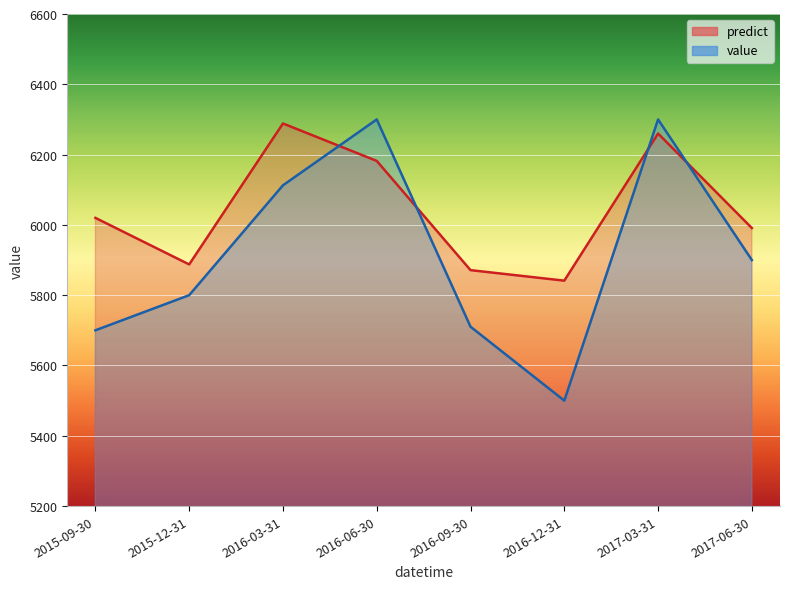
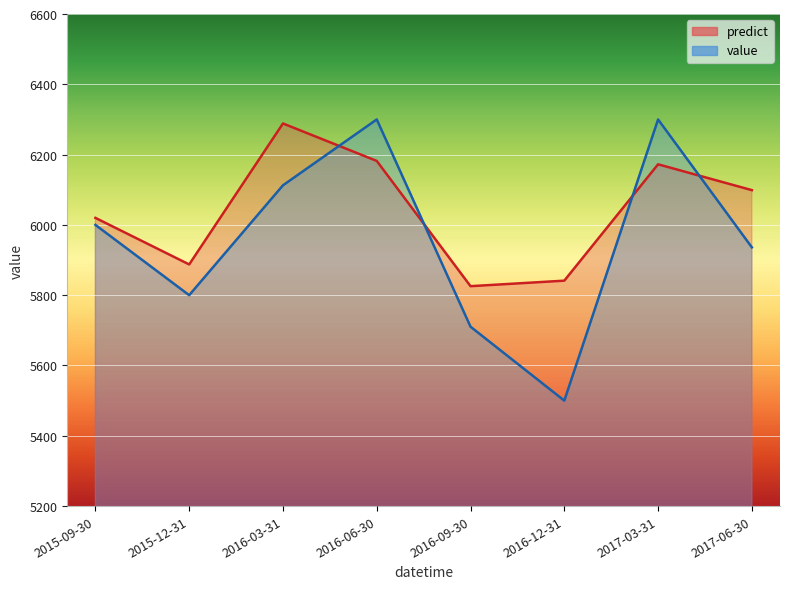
  {
    "predict": {
      "2015-09-30": 6020,
      "2015-12-31": 5890,
      "2016-03-31": 6290,
      "2016-06-30": 6180,
-     "2016-09-30": 5870,
+     "2016-09-30": 5830,
      "2016-12-31": 5840,
-     "2017-03-31": 6260,
-     "2017-06-30": 5990
+     "2017-03-31": 6170,
+     "2017-06-30": 6100
    },
    "value": {
-     "2015-09-30": 5700,
+     "2015-09-30": 6000,
      "2015-12-31": 5800,
      "2016-03-31": 6110,
      "2016-06-30": 6300,
      "2016-09-30": 5710,
      "2016-12-31": 5500,
      "2017-03-31": 6300,
-     "2017-06-30": 5900
+     "2017-06-30": 5940
    }
  }
